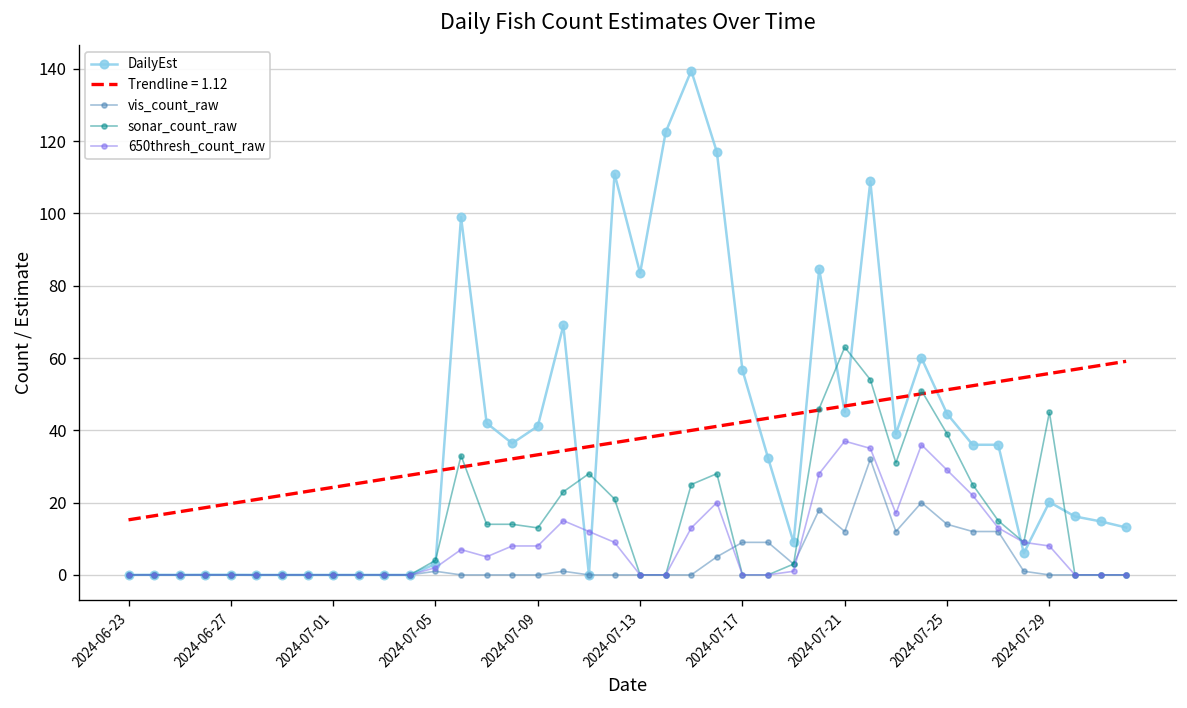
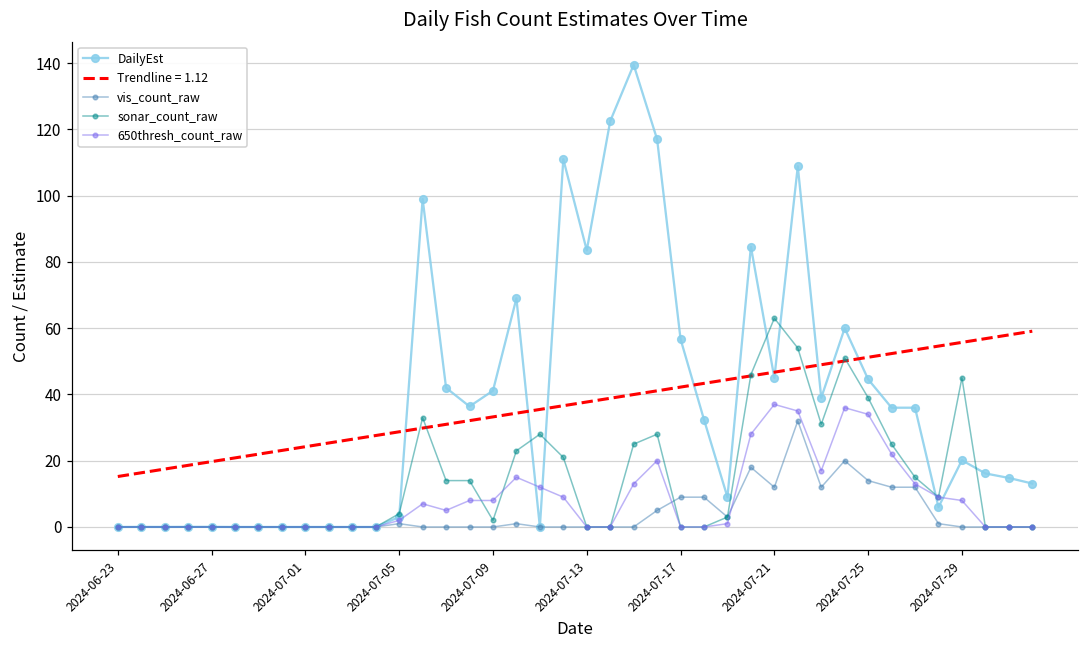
  {
    "Trendline = 1.12": {
      "2024-06-23": 15,
      "2024-06-27": 20,
      "2024-07-01": 24,
      "2024-07-05": 29,
      "2024-07-09": 33,
      "2024-07-13": 38,
      "2024-07-17": 42,
      "2024-07-21": 47,
      "2024-07-25": 51,
      "2024-07-29": 56
    },
    "sonar_count_raw": {
      "2024-07-05": 4,
-     "2024-07-09": 13,
+     "2024-07-09": 2,
      "2024-07-21": 63,
      "2024-07-25": 39,
      "2024-07-29": 45
    },
    "650thresh_count_raw": {
      "2024-07-05": 2,
      "2024-07-09": 8,
      "2024-07-21": 37,
-     "2024-07-25": 29,
+     "2024-07-25": 34,
      "2024-07-29": 8
    }
  }
